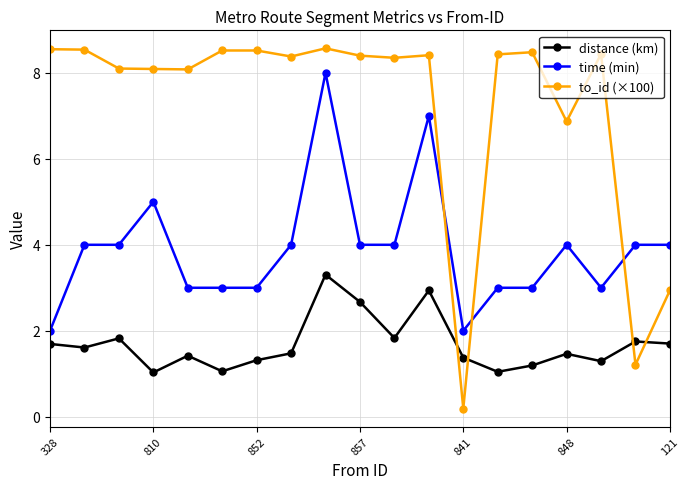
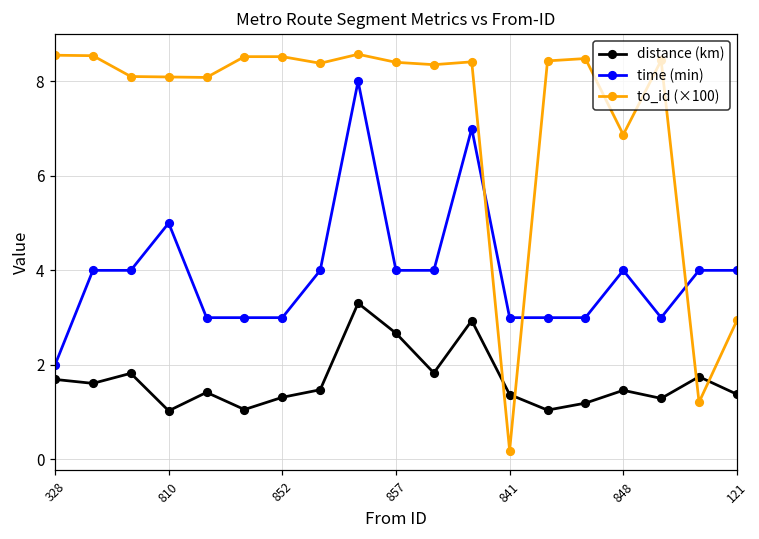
  {
    "distance (km)": {
      "328": 1.7,
      "810": 1.0,
      "852": 1.3,
      "857": 2.7,
      "841": 1.4,
      "848": 1.5,
-     "121": 1.7
+     "121": 1.4
    },
    "time (min)": {
      "328": 2,
      "810": 5,
      "852": 3,
      "857": 4,
-     "841": 2,
+     "841": 3,
      "848": 4,
      "121": 4
    },
    "to_id (×100)": {
      "328": 8.6,
      "810": 8.1,
      "852": 8.5,
      "857": 8.4,
      "841": 0.2,
      "848": 6.9,
      "121": 2.9
    }
  }
